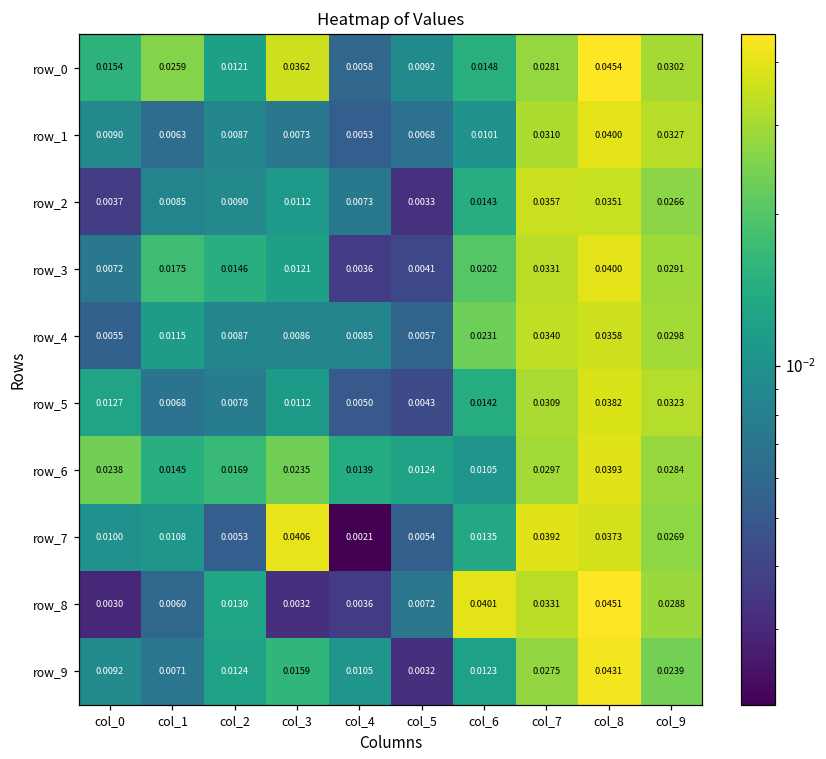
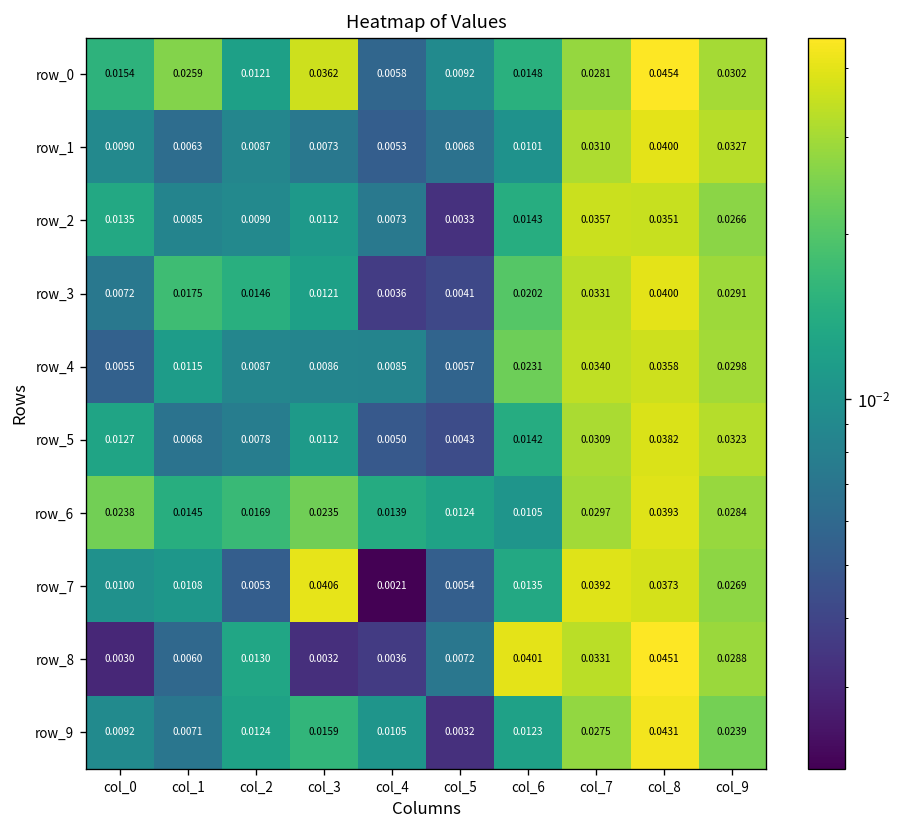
  {
    "row_0": {
      "col_0": 0.0154,
      "col_1": 0.0259,
      "col_2": 0.0121,
      "col_3": 0.0362,
      "col_4": 0.0058,
      "col_5": 0.0092,
      "col_6": 0.0148,
      "col_7": 0.0281,
      "col_8": 0.0454,
      "col_9": 0.0302
    },
    "row_1": {
      "col_0": 0.0090,
      "col_1": 0.0063,
      "col_2": 0.0087,
      "col_3": 0.0073,
      "col_4": 0.0053,
      "col_5": 0.0068,
      "col_6": 0.0101,
      "col_7": 0.0310,
      "col_8": 0.0400,
      "col_9": 0.0327
    },
    "row_2": {
-     "col_0": 0.0037,
+     "col_0": 0.0135,
      "col_1": 0.0085,
      "col_2": 0.0090,
      "col_3": 0.0112,
      "col_4": 0.0073,
      "col_5": 0.0033,
      "col_6": 0.0143,
      "col_7": 0.0357,
      "col_8": 0.0351,
      "col_9": 0.0266
    },
    "row_3": {
      "col_0": 0.0072,
      "col_1": 0.0175,
      "col_2": 0.0146,
      "col_3": 0.0121,
      "col_4": 0.0036,
      "col_5": 0.0041,
      "col_6": 0.0202,
      "col_7": 0.0331,
      "col_8": 0.0400,
      "col_9": 0.0291
    },
    "row_4": {
      "col_0": 0.0055,
      "col_1": 0.0115,
      "col_2": 0.0087,
      "col_3": 0.0086,
      "col_4": 0.0085,
      "col_5": 0.0057,
      "col_6": 0.0231,
      "col_7": 0.0340,
      "col_8": 0.0358,
      "col_9": 0.0298
    },
    "row_5": {
      "col_0": 0.0127,
      "col_1": 0.0068,
      "col_2": 0.0078,
      "col_3": 0.0112,
      "col_4": 0.0050,
      "col_5": 0.0043,
      "col_6": 0.0142,
      "col_7": 0.0309,
      "col_8": 0.0382,
      "col_9": 0.0323
    },
    "row_6": {
      "col_0": 0.0238,
      "col_1": 0.0145,
      "col_2": 0.0169,
      "col_3": 0.0235,
      "col_4": 0.0139,
      "col_5": 0.0124,
      "col_6": 0.0105,
      "col_7": 0.0297,
      "col_8": 0.0393,
      "col_9": 0.0284
    },
    "row_7": {
      "col_0": 0.0100,
      "col_1": 0.0108,
      "col_2": 0.0053,
      "col_3": 0.0406,
      "col_4": 0.0021,
      "col_5": 0.0054,
      "col_6": 0.0135,
      "col_7": 0.0392,
      "col_8": 0.0373,
      "col_9": 0.0269
    },
    "row_8": {
      "col_0": 0.0030,
      "col_1": 0.0060,
      "col_2": 0.0130,
      "col_3": 0.0032,
      "col_4": 0.0036,
      "col_5": 0.0072,
      "col_6": 0.0401,
      "col_7": 0.0331,
      "col_8": 0.0451,
      "col_9": 0.0288
    },
    "row_9": {
      "col_0": 0.0092,
      "col_1": 0.0071,
      "col_2": 0.0124,
      "col_3": 0.0159,
      "col_4": 0.0105,
      "col_5": 0.0032,
      "col_6": 0.0123,
      "col_7": 0.0275,
      "col_8": 0.0431,
      "col_9": 0.0239
    }
  }
